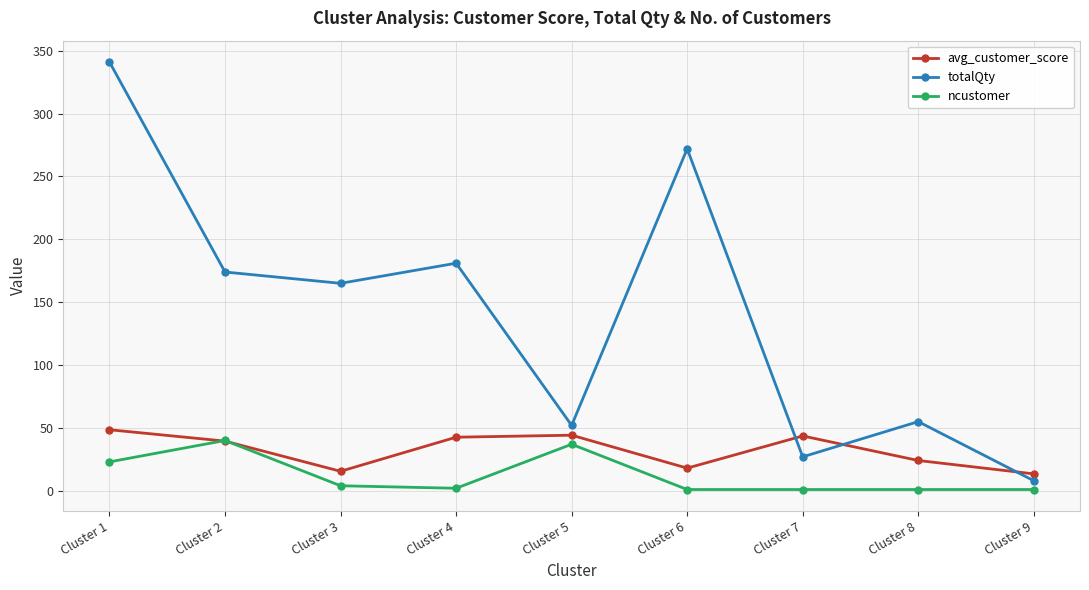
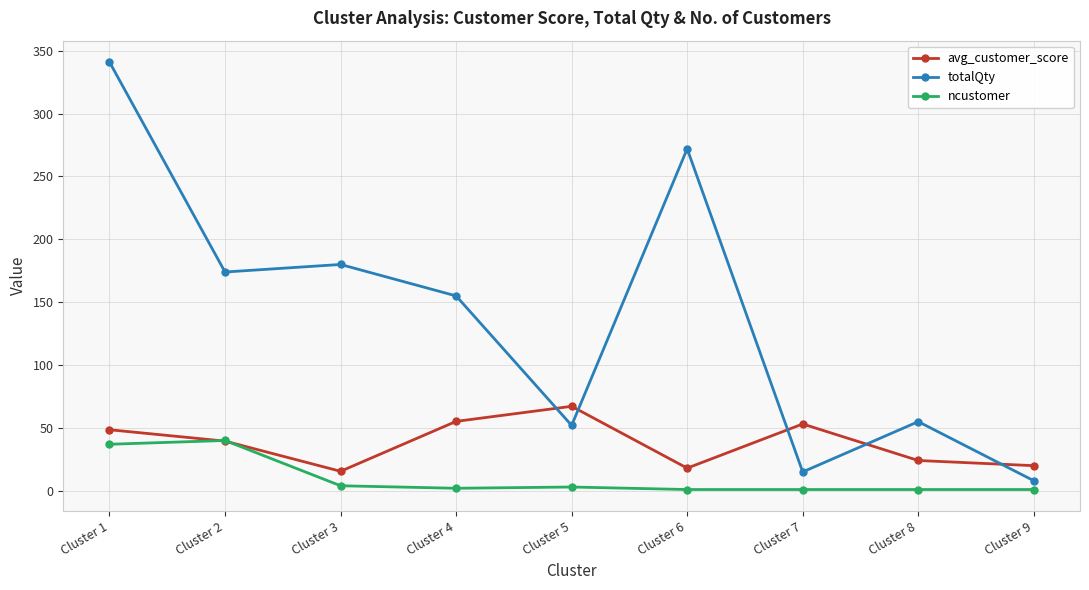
  {
    "avg_customer_score": {
      "Cluster 1": 49,
      "Cluster 3": 16,
-     "Cluster 4": 43,
-     "Cluster 5": 44,
+     "Cluster 4": 55,
+     "Cluster 5": 67,
      "Cluster 6": 18,
-     "Cluster 7": 44,
+     "Cluster 7": 53,
      "Cluster 8": 24,
-     "Cluster 9": 13
+     "Cluster 9": 20
    },
    "totalQty": {
      "Cluster 1": 341,
      "Cluster 2": 174,
-     "Cluster 3": 165,
-     "Cluster 4": 181,
+     "Cluster 3": 180,
+     "Cluster 4": 155,
      "Cluster 5": 52,
      "Cluster 6": 272,
-     "Cluster 7": 27,
+     "Cluster 7": 15,
      "Cluster 8": 55,
      "Cluster 9": 8
    },
    "ncustomer": {
-     "Cluster 1": 23,
+     "Cluster 1": 37,
      "Cluster 3": 4,
      "Cluster 4": 2,
-     "Cluster 5": 37,
+     "Cluster 5": 3,
      "Cluster 6": 1,
      "Cluster 7": 1,
      "Cluster 8": 1,
      "Cluster 9": 1
    }
  }
